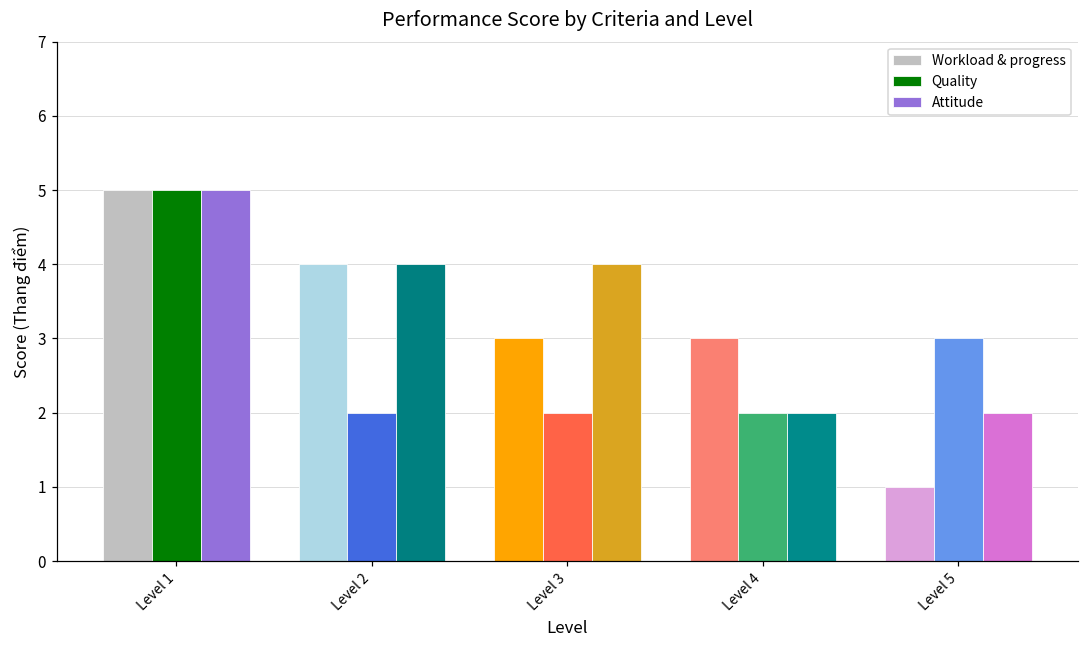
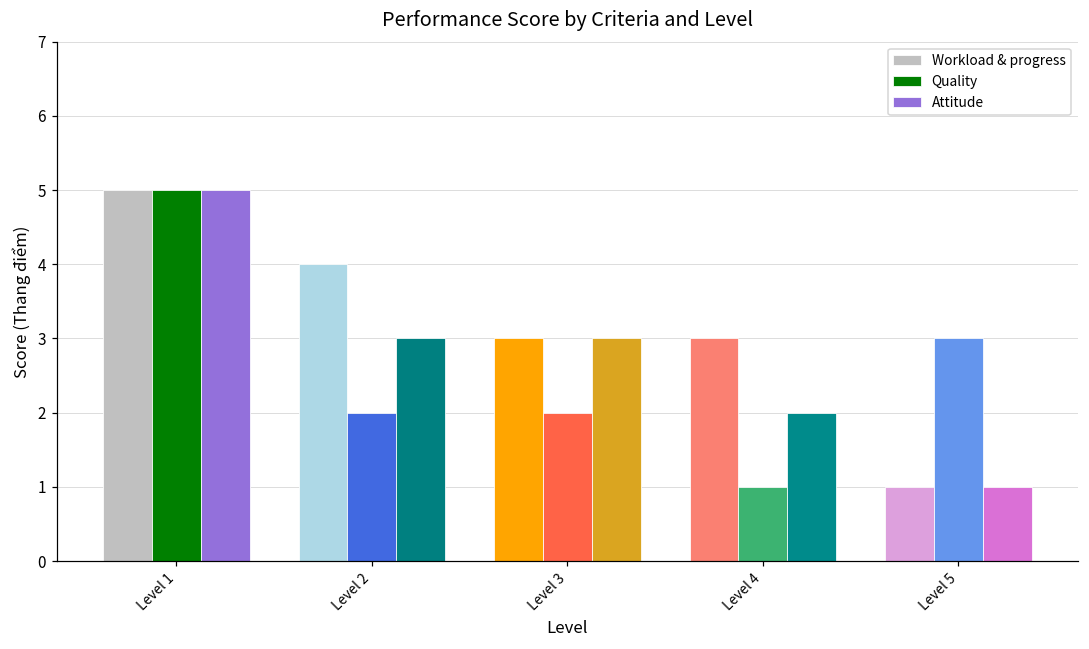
  {
    "Workload & progress": {
      "Level 1": 5,
      "Level 2": 4,
      "Level 3": 3,
      "Level 4": 3,
      "Level 5": 1
    },
    "Quality": {
      "Level 1": 5,
      "Level 2": 2,
      "Level 3": 2,
-     "Level 4": 2,
+     "Level 4": 1,
      "Level 5": 3
    },
    "Attitude": {
      "Level 1": 5,
-     "Level 2": 4,
-     "Level 3": 4,
+     "Level 2": 3,
+     "Level 3": 3,
      "Level 4": 2,
-     "Level 5": 2
+     "Level 5": 1
    }
  }
